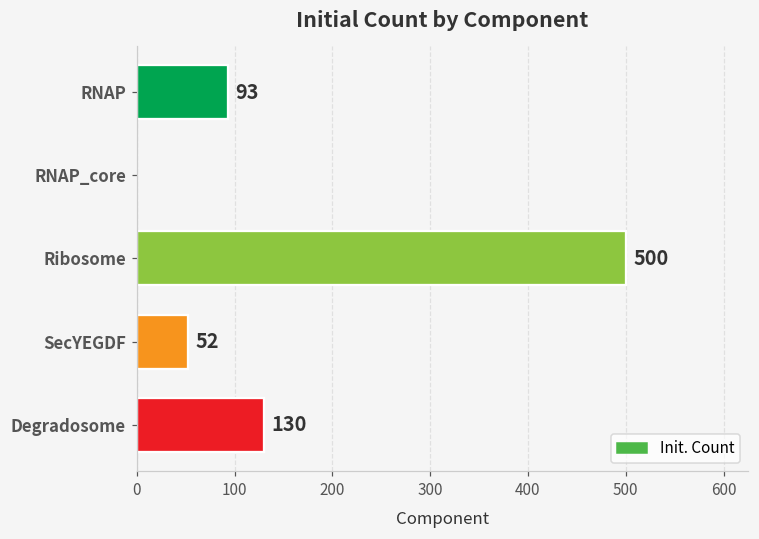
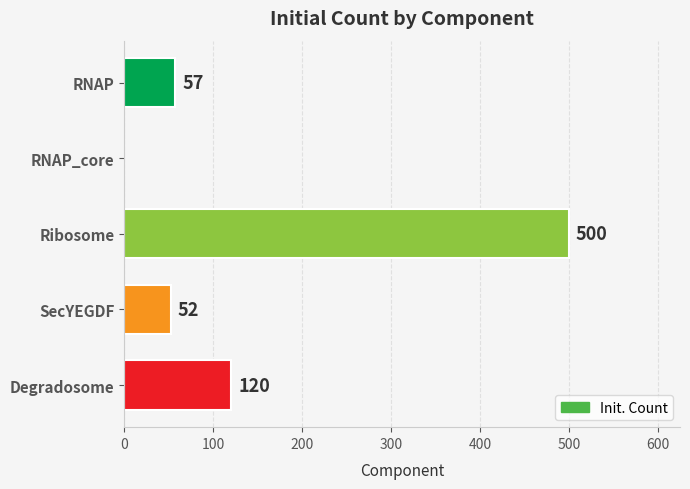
  {
-   "RNAP": 93,
+   "RNAP": 57,
    "Ribosome": 500,
    "SecYEGDF": 52,
-   "Degradosome": 130
+   "Degradosome": 120
  }
